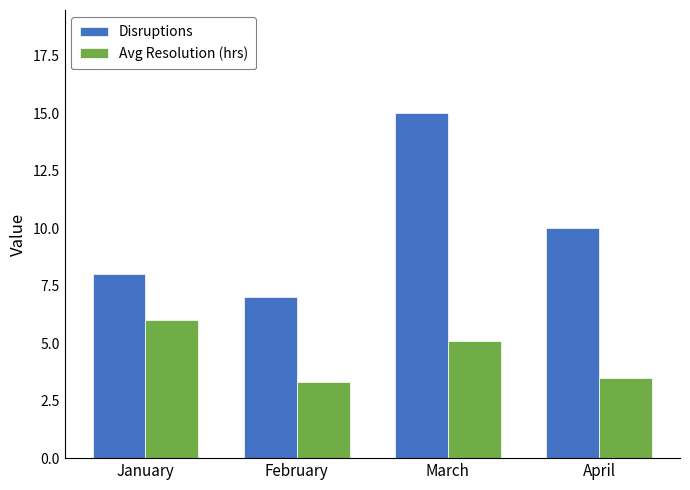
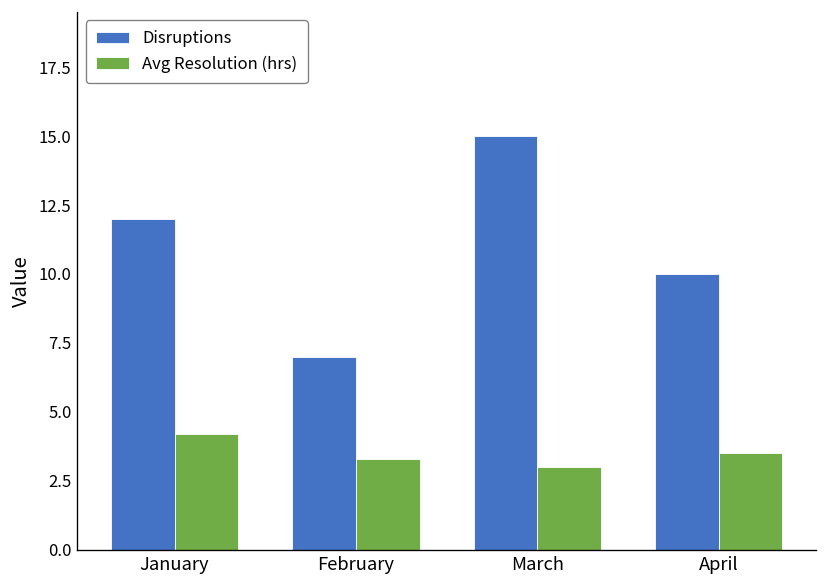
  {
    "Disruptions": {
-     "January": 8,
+     "January": 12,
      "February": 7,
      "March": 15,
      "April": 10
    },
    "Avg Resolution (hrs)": {
-     "January": 6.0,
+     "January": 4.2,
      "February": 3.3,
-     "March": 5.1,
+     "March": 3.0,
      "April": 3.5
    }
  }
